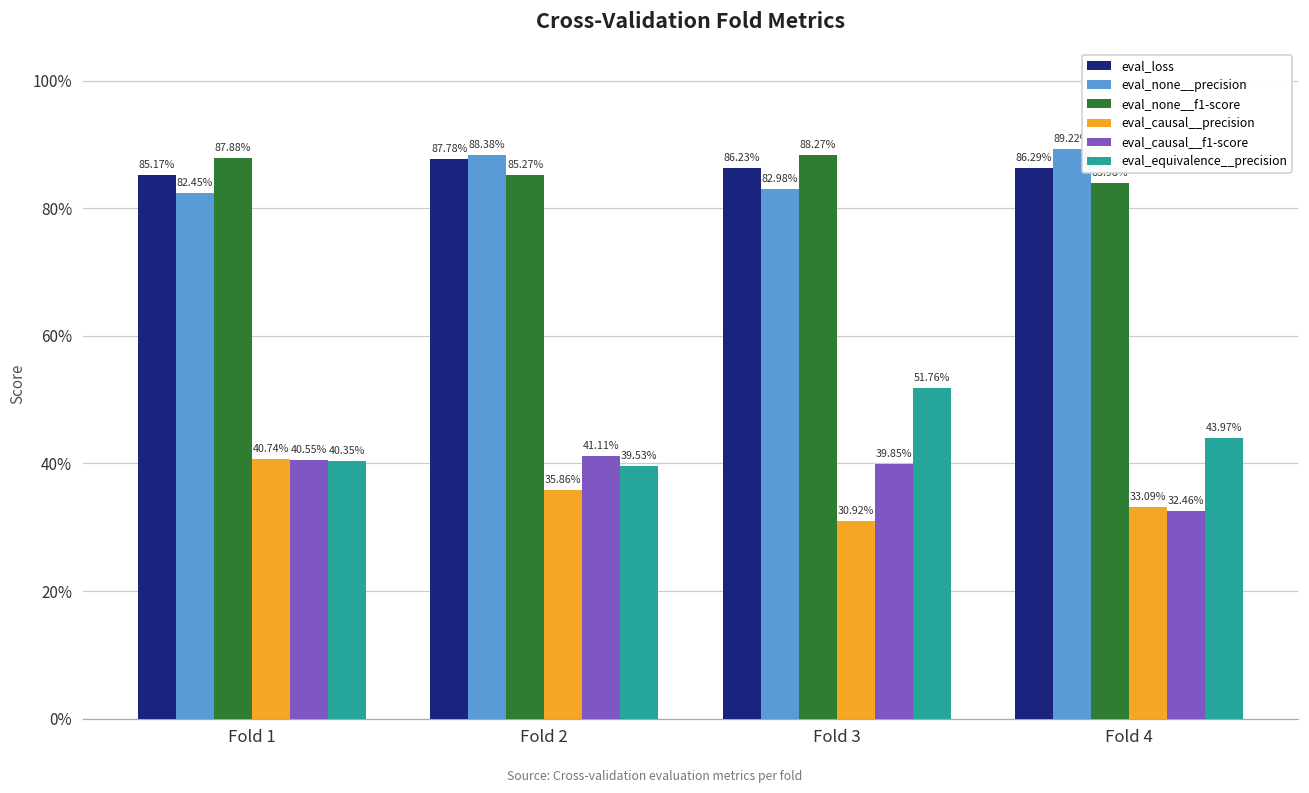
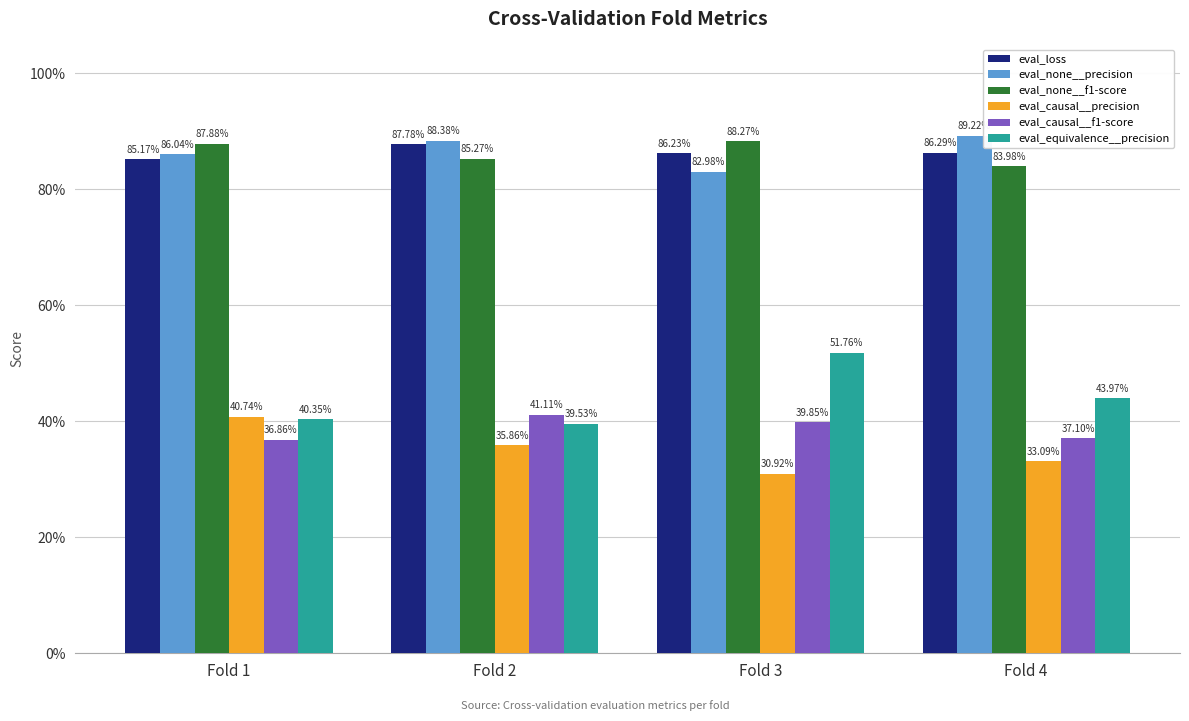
  {
    "eval_loss": {
      "Fold 1": "85.17%",
      "Fold 2": "87.78%",
      "Fold 3": "86.23%",
      "Fold 4": "86.29%"
    },
    "eval_none__precision": {
-     "Fold 1": "82.45%",
+     "Fold 1": "86.04%",
      "Fold 2": "88.38%",
      "Fold 3": "82.98%"
    },
    "eval_none__f1-score": {
      "Fold 1": "87.88%",
      "Fold 2": "85.27%",
      "Fold 3": "88.27%",
      "Fold 4": "83.98%"
    },
    "eval_causal__precision": {
      "Fold 1": "40.74%",
      "Fold 2": "35.86%",
      "Fold 3": "30.92%",
      "Fold 4": "33.09%"
    },
    "eval_causal__f1-score": {
-     "Fold 1": "40.55%",
+     "Fold 1": "36.86%",
      "Fold 2": "41.11%",
      "Fold 3": "39.85%",
-     "Fold 4": "32.46%"
+     "Fold 4": "37.10%"
    },
    "eval_equivalence__precision": {
      "Fold 1": "40.35%",
      "Fold 2": "39.53%",
      "Fold 3": "51.76%",
      "Fold 4": "43.97%"
    }
  }
